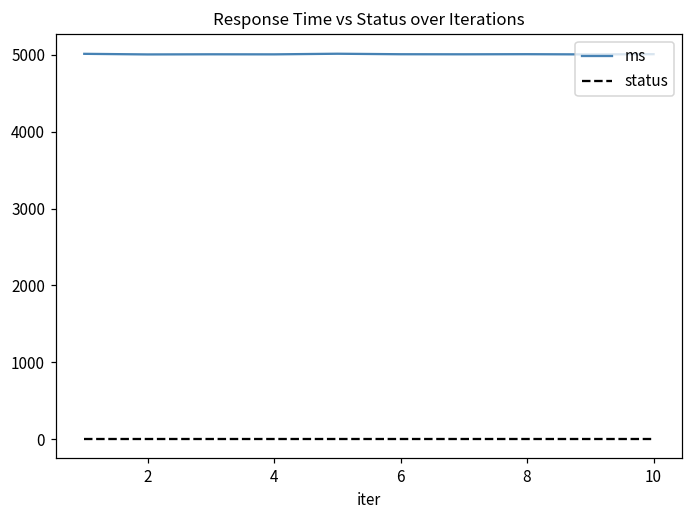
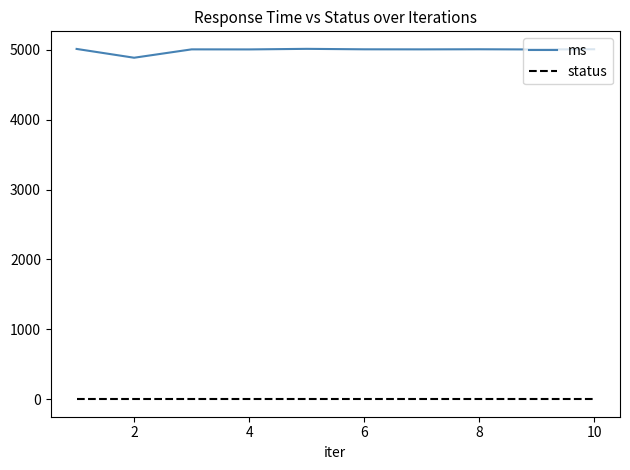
  {
    "ms": {
-     "2": 5000,
+     "2": 4900,
      "4": 5000,
      "6": 5000,
      "8": 5000
    },
    "status": {
      "2": 0,
      "4": 0,
      "6": 0,
      "8": 0,
      "10": 0
    }
  }
